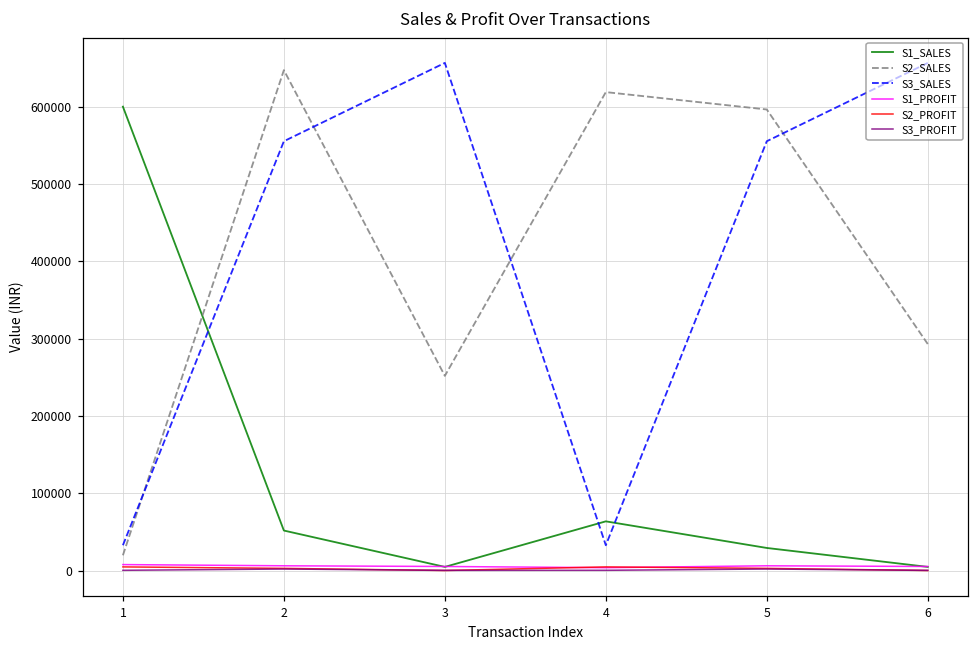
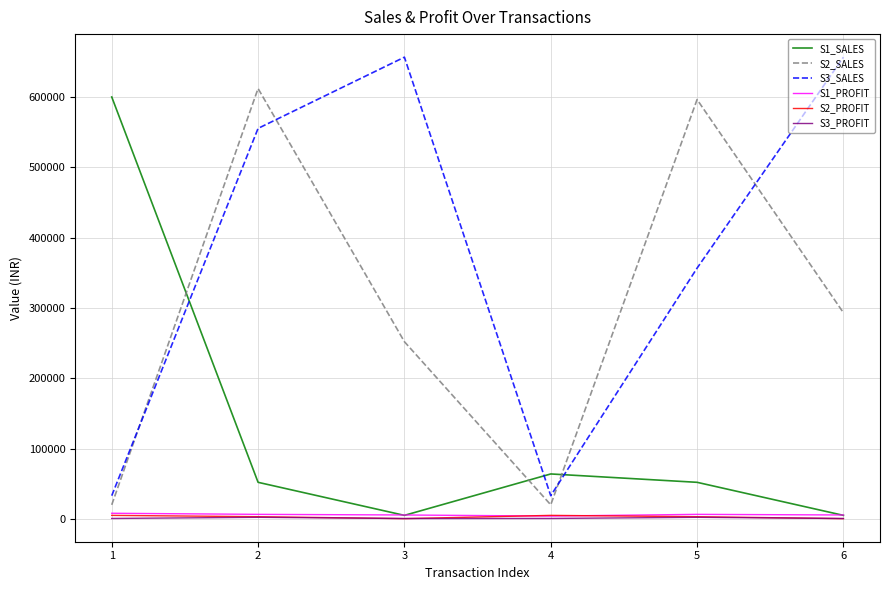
  {
    "S1_SALES": {
      "1": 600000,
      "2": 50000,
      "4": 60000,
-     "5": 30000
+     "5": 50000
    },
    "S2_SALES": {
      "1": 20000,
-     "2": 650000,
+     "2": 610000,
      "3": 250000,
-     "4": 620000,
+     "4": 20000,
      "5": 600000,
      "6": 290000
    },
    "S3_SALES": {
      "1": 30000,
      "2": 560000,
      "3": 660000,
      "4": 30000,
-     "5": 560000
+     "5": 360000
    },
    "S3_PROFIT": {
      "1": 0
    }
  }
